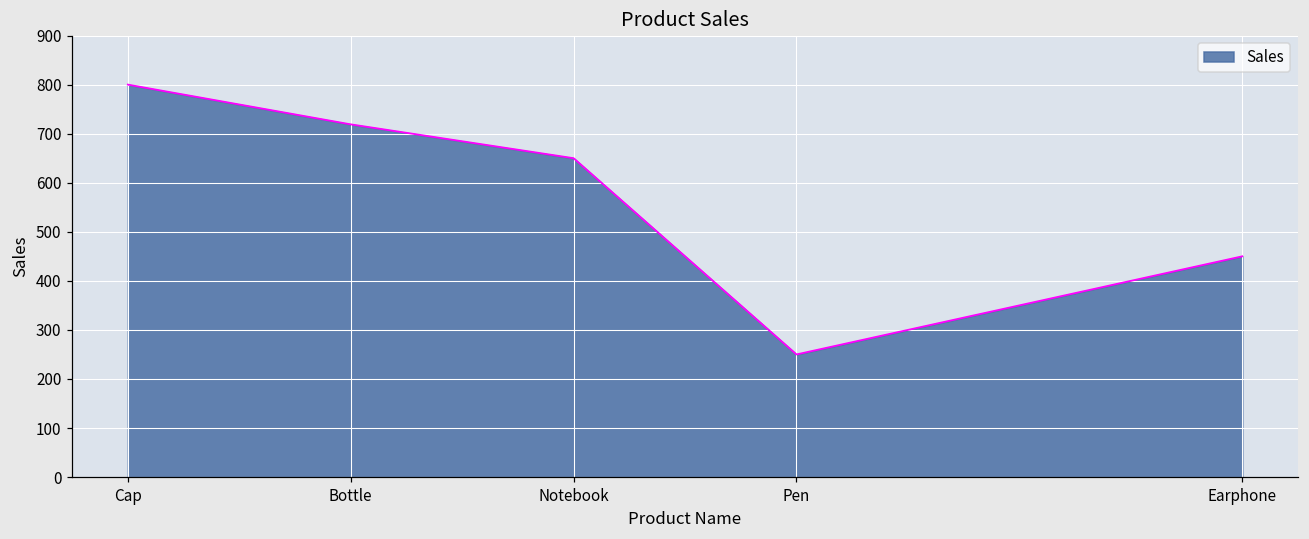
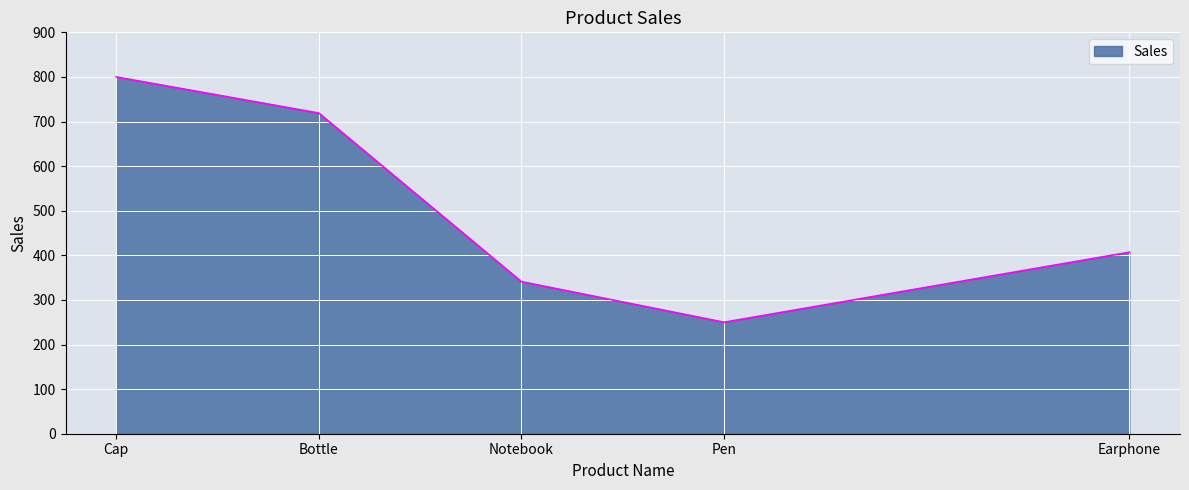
  {
    "Cap": 800,
    "Bottle": 720,
-   "Notebook": 650,
+   "Notebook": 340,
    "Pen": 250,
-   "Earphone": 450
+   "Earphone": 410
  }
